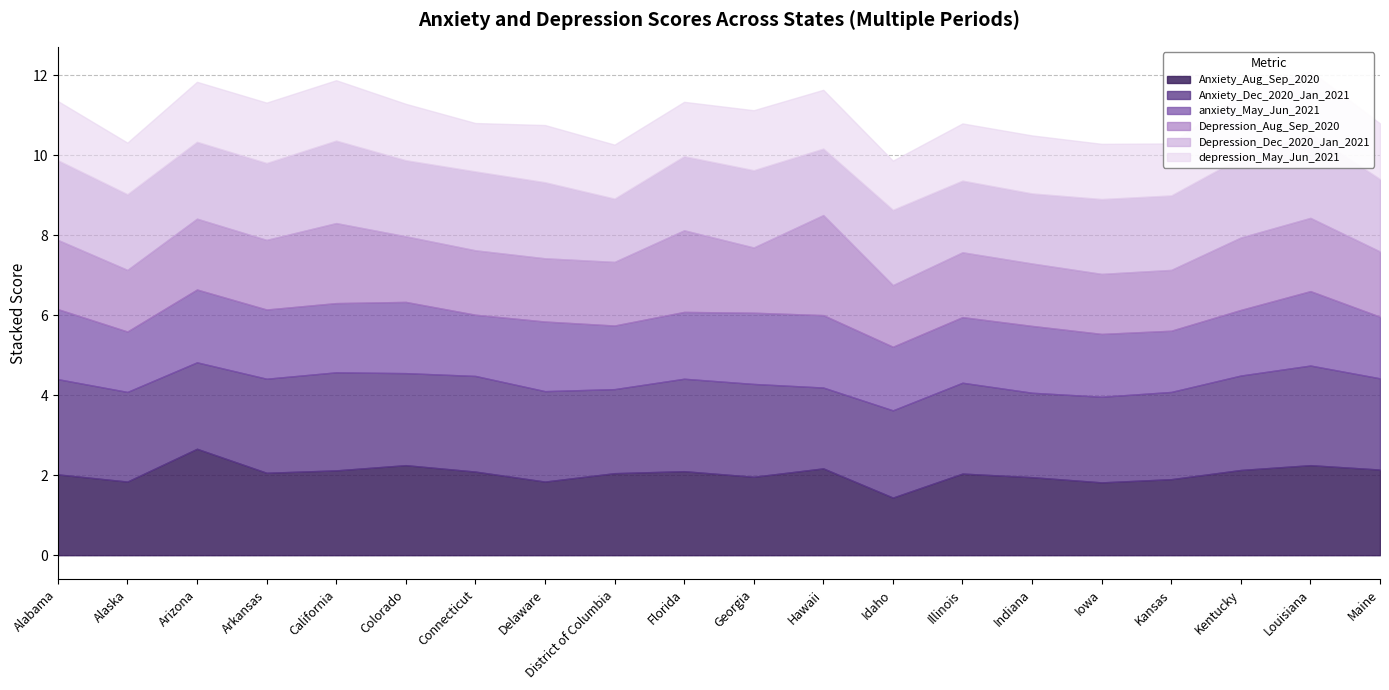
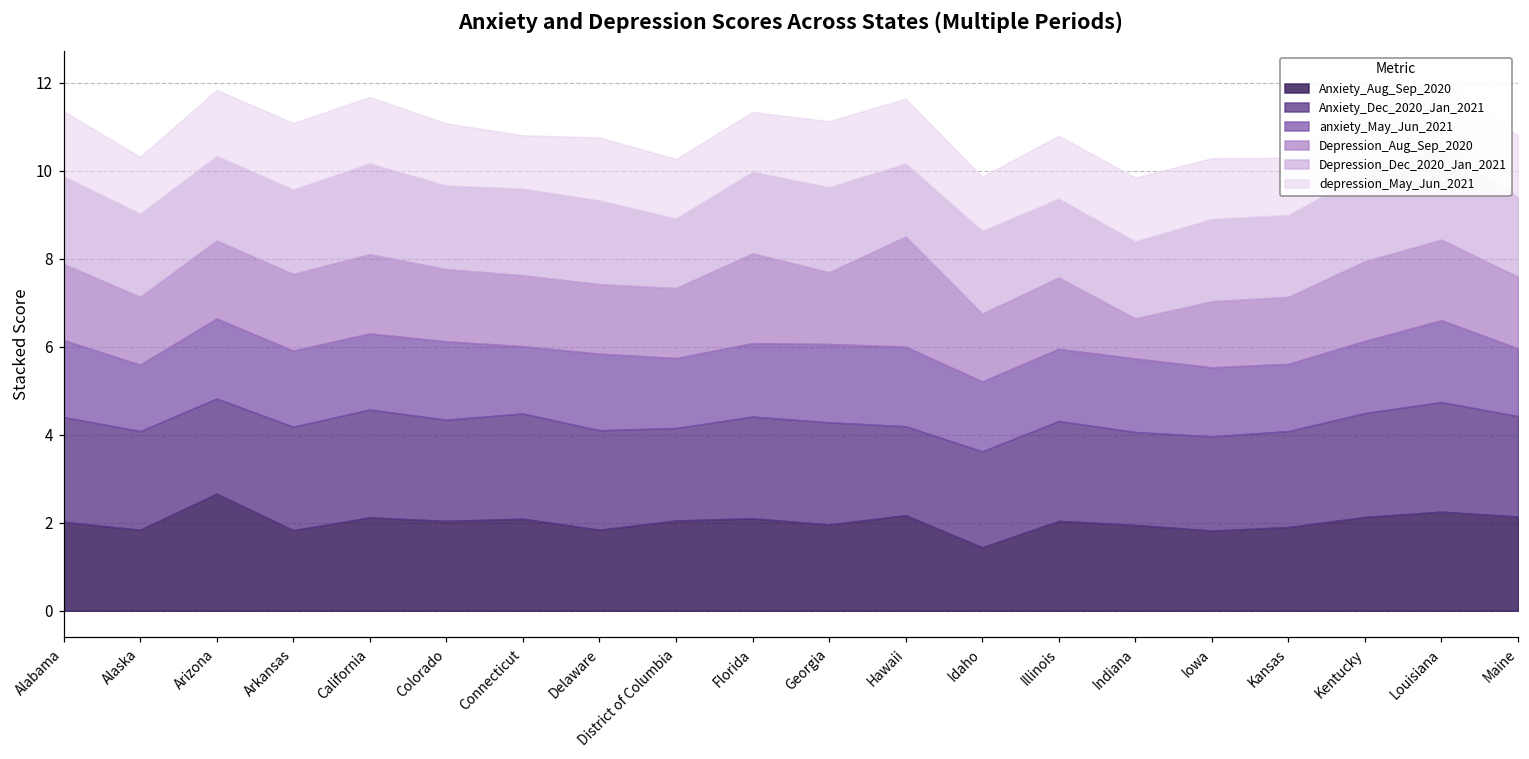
  {
    "Anxiety_Aug_Sep_2020": {
      "Alabama": 2.0,
      "Alaska": 1.8,
      "Arizona": 2.7,
-     "Arkansas": 2.1,
+     "Arkansas": 1.8,
      "California": 2.1,
-     "Colorado": 2.3,
+     "Colorado": 2.0,
      "Connecticut": 2.1,
      "Delaware": 1.8,
      "District of Columbia": 2.1,
      "Florida": 2.1,
      "Georgia": 2.0,
      "Hawaii": 2.2,
      "Idaho": 1.4,
      "Illinois": 2.0,
      "Indiana": 2.0,
      "Iowa": 1.8,
      "Kansas": 1.9,
      "Kentucky": 2.1,
      "Louisiana": 2.3,
      "Maine": 2.1
    },
    "Depression_Aug_Sep_2020": {
      "Alabama": 1.7,
      "Alaska": 1.5,
      "Arizona": 1.8,
      "Arkansas": 1.7,
-     "California": 2.0,
+     "California": 1.8,
      "Colorado": 1.6,
      "Connecticut": 1.6,
      "Delaware": 1.6,
      "District of Columbia": 1.6,
      "Florida": 2.0,
      "Georgia": 1.6,
      "Hawaii": 2.5,
      "Idaho": 1.5,
      "Illinois": 1.6,
-     "Indiana": 1.6,
+     "Indiana": 0.9,
      "Iowa": 1.5,
      "Kansas": 1.5,
      "Kentucky": 1.8,
      "Louisiana": 1.8,
      "Maine": 1.6
    }
  }
